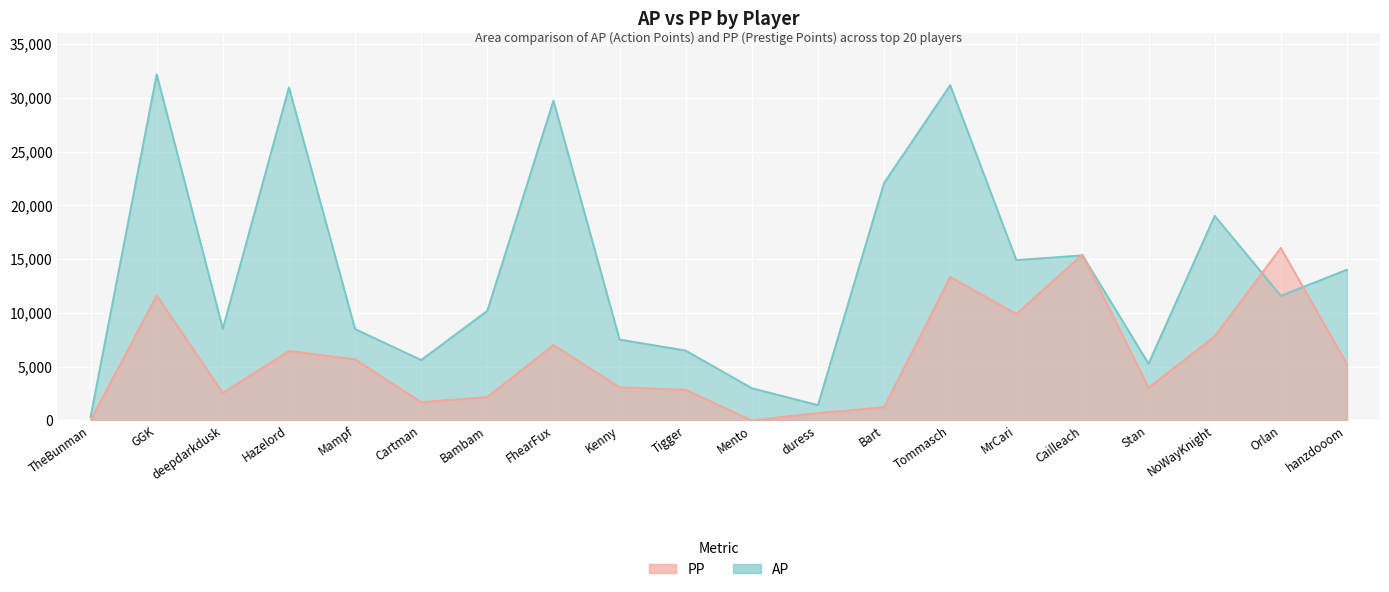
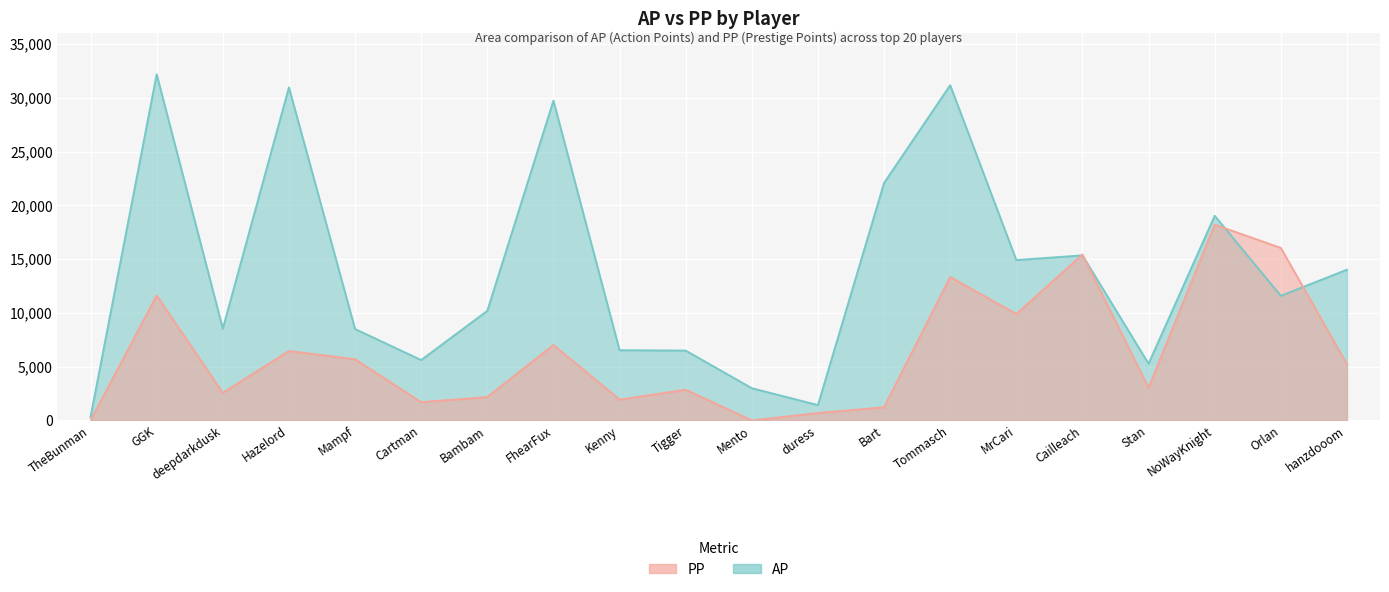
  {
    "AP": {
      "TheBunman": "300",
      "GGK": "32,200",
      "deepdarkdusk": "8,500",
      "Hazelord": "31,000",
      "Mampf": "8,500",
      "Cartman": "5,600",
      "Bambam": "10,200",
      "FhearFux": "29,700",
-     "Kenny": "7,500",
+     "Kenny": "6,500",
      "Tigger": "6,500",
      "Mento": "3,000",
      "duress": "1,400",
      "Bart": "22,100",
      "Tommasch": "31,200",
      "MrCari": "14,900",
      "Stan": "5,300",
      "NoWayKnight": "19,000",
      "Orlan": "11,600",
      "hanzdooom": "14,000"
    },
    "PP": {
      "TheBunman": "0",
      "GGK": "11,600",
      "deepdarkdusk": "2,600",
      "Hazelord": "6,500",
      "Mampf": "5,700",
      "Cartman": "1,700",
      "Bambam": "2,200",
      "FhearFux": "7,000",
-     "Kenny": "3,100",
+     "Kenny": "1,900",
      "Tigger": "2,900",
      "Mento": "0",
      "duress": "700",
      "Bart": "1,200",
      "Tommasch": "13,300",
      "MrCari": "9,900",
      "Stan": "3,000",
-     "NoWayKnight": "7,800",
+     "NoWayKnight": "18,200",
      "Orlan": "16,000",
      "hanzdooom": "5,200"
    }
  }
